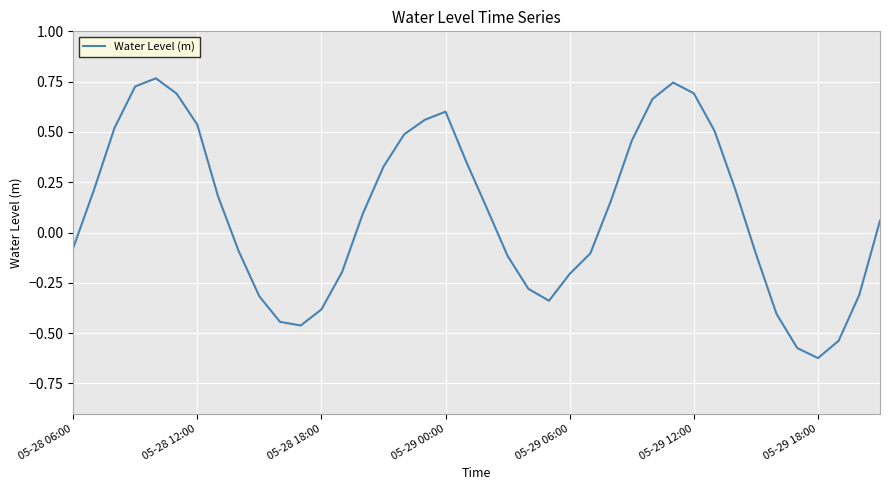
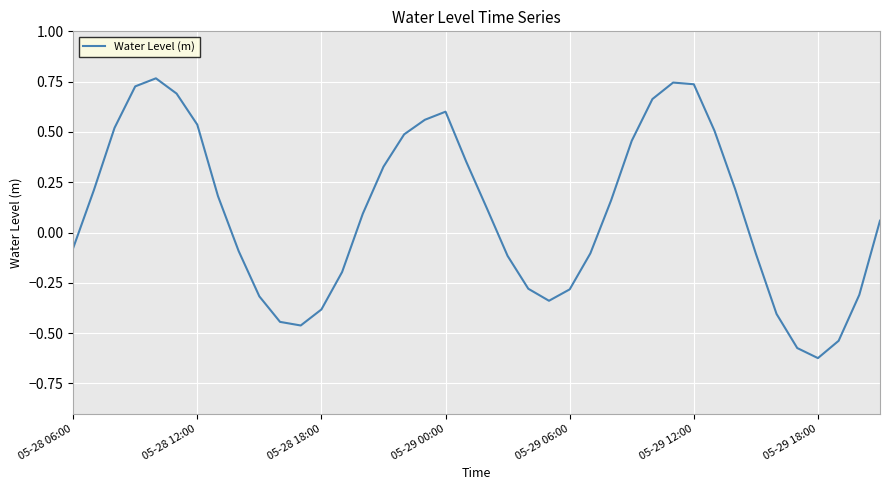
  {
    "05-28 06:00": -0.08,
    "05-28 12:00": 0.54,
    "05-28 18:00": -0.38,
    "05-29 00:00": 0.60,
-   "05-29 06:00": -0.21,
-   "05-29 12:00": 0.69,
+   "05-29 06:00": -0.28,
+   "05-29 12:00": 0.74,
    "05-29 18:00": -0.62
  }
